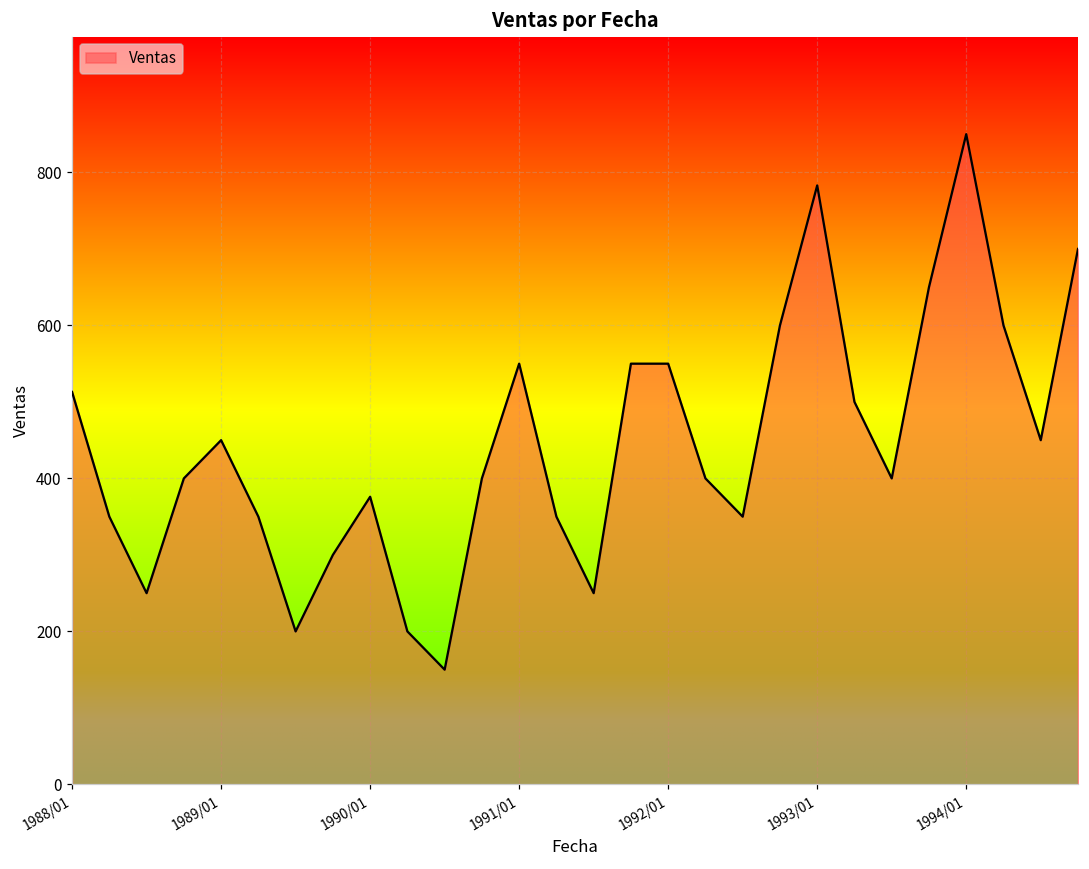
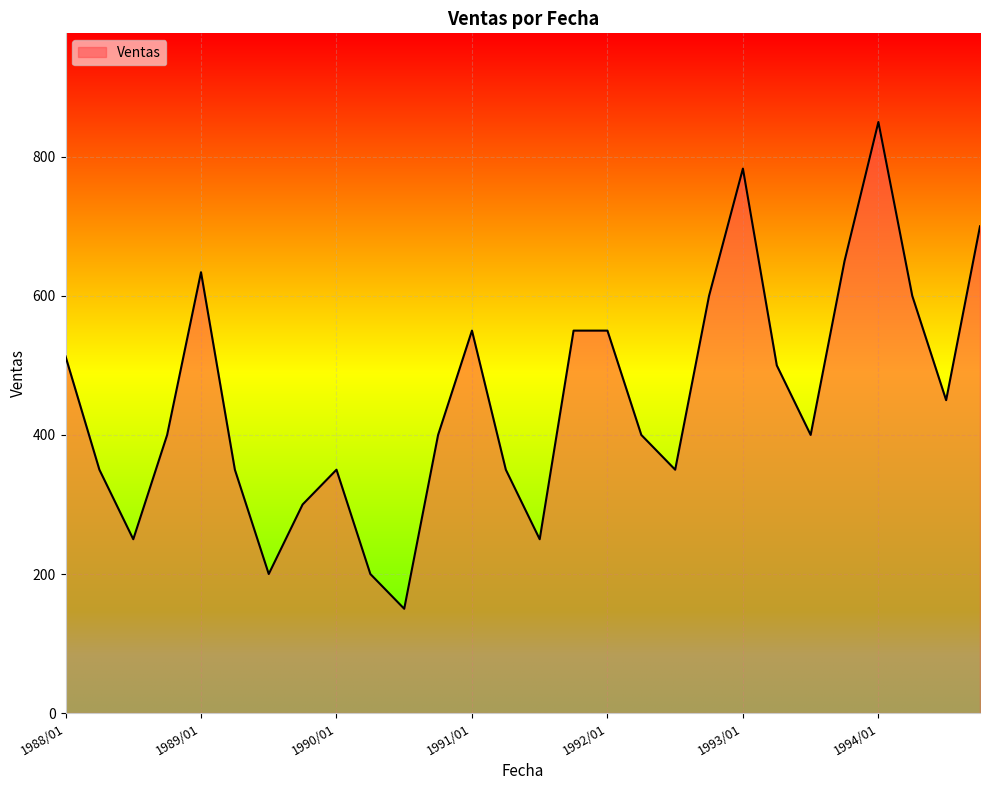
  {
    "1988/01": 510,
-   "1989/01": 450,
-   "1990/01": 380,
+   "1989/01": 630,
+   "1990/01": 350,
    "1991/01": 550,
    "1992/01": 550,
    "1993/01": 780,
    "1994/01": 850
  }
